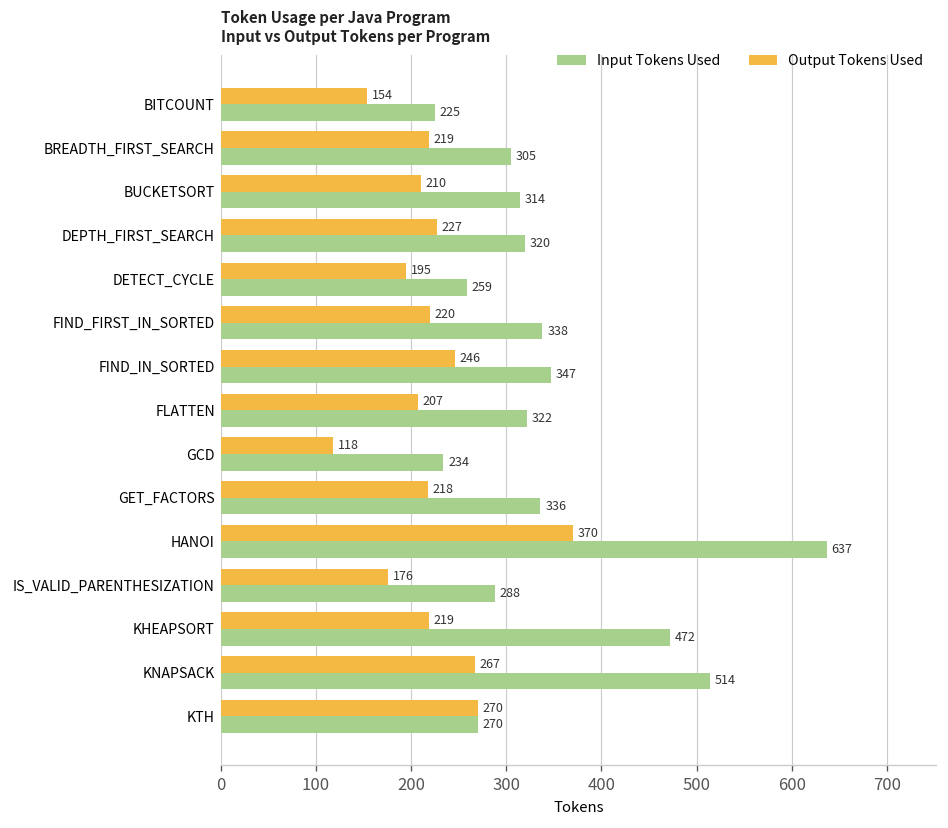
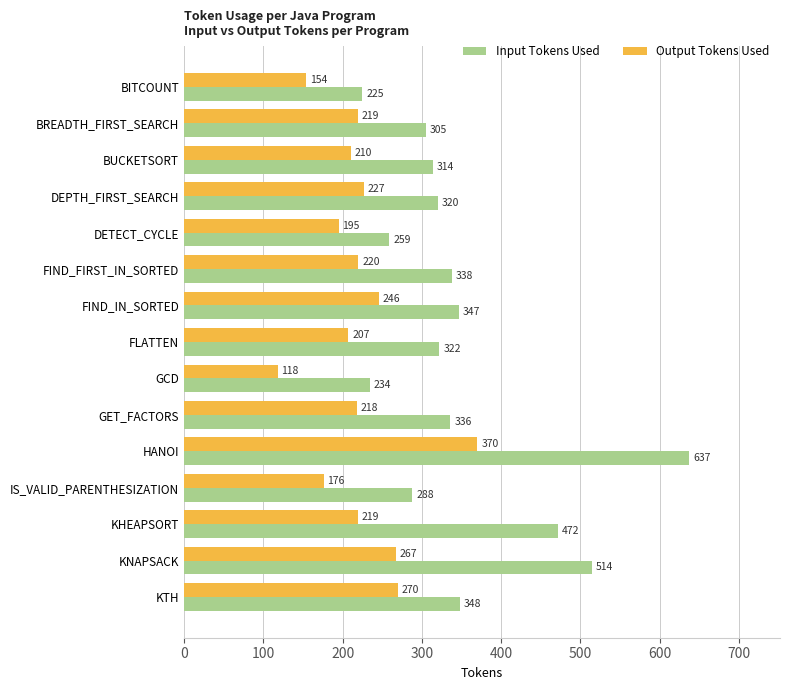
  {
    "Input Tokens Used": {
      "BITCOUNT": 225,
      "BREADTH_FIRST_SEARCH": 305,
      "BUCKETSORT": 314,
      "DEPTH_FIRST_SEARCH": 320,
      "DETECT_CYCLE": 259,
      "FIND_FIRST_IN_SORTED": 338,
      "FIND_IN_SORTED": 347,
      "FLATTEN": 322,
      "GCD": 234,
      "GET_FACTORS": 336,
      "HANOI": 637,
      "IS_VALID_PARENTHESIZATION": 288,
      "KHEAPSORT": 472,
      "KNAPSACK": 514,
-     "KTH": 270
+     "KTH": 348
    },
    "Output Tokens Used": {
      "BITCOUNT": 154,
      "BREADTH_FIRST_SEARCH": 219,
      "BUCKETSORT": 210,
      "DEPTH_FIRST_SEARCH": 227,
      "DETECT_CYCLE": 195,
      "FIND_FIRST_IN_SORTED": 220,
      "FIND_IN_SORTED": 246,
      "FLATTEN": 207,
      "GCD": 118,
      "GET_FACTORS": 218,
      "HANOI": 370,
      "IS_VALID_PARENTHESIZATION": 176,
      "KHEAPSORT": 219,
      "KNAPSACK": 267,
      "KTH": 270
    }
  }
